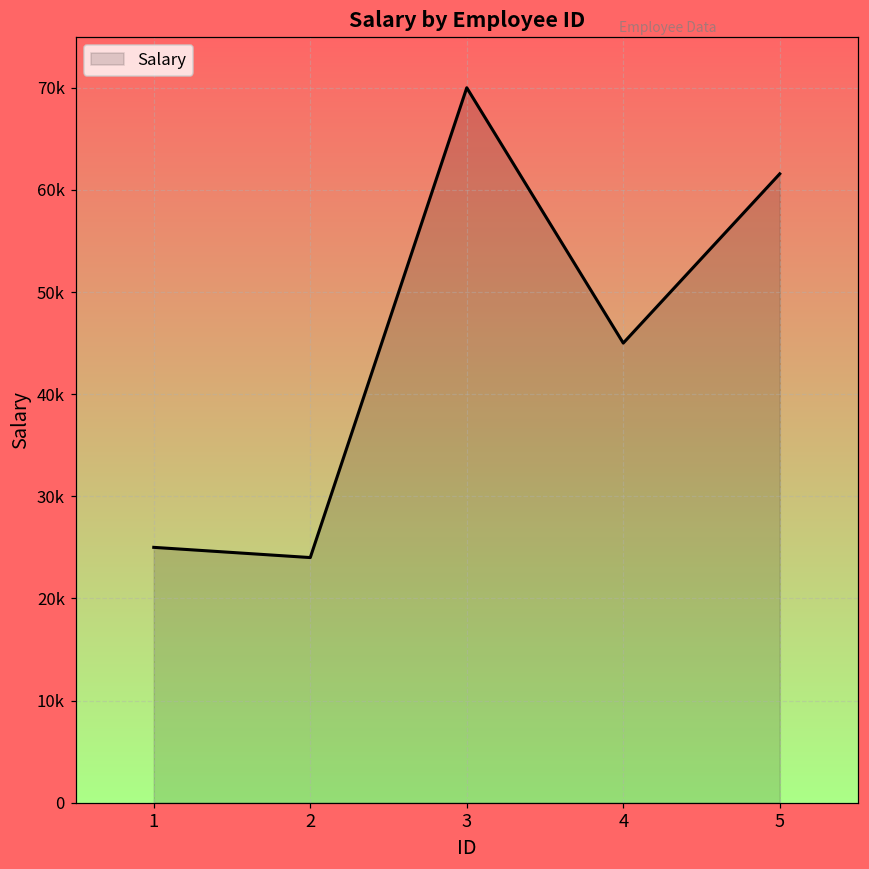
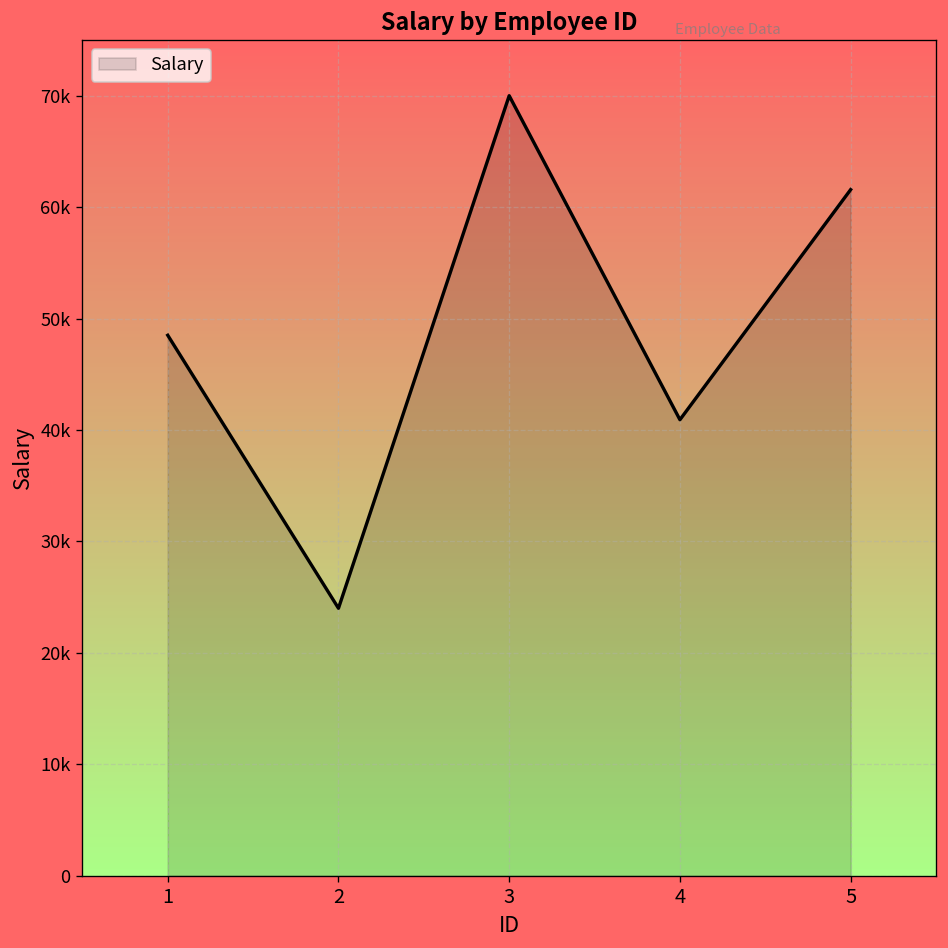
  {
-   "1": 25000,
+   "1": 49000,
    "2": 24000,
    "3": 70000,
-   "4": 45000,
+   "4": 41000,
    "5": 62000
  }
